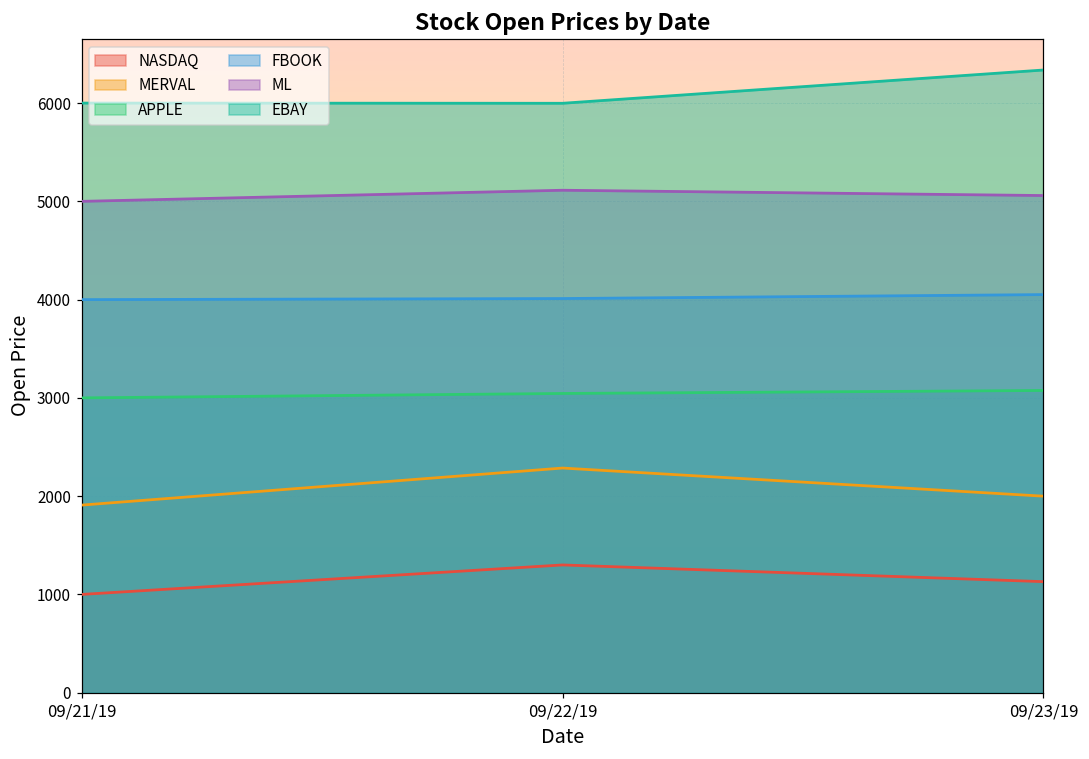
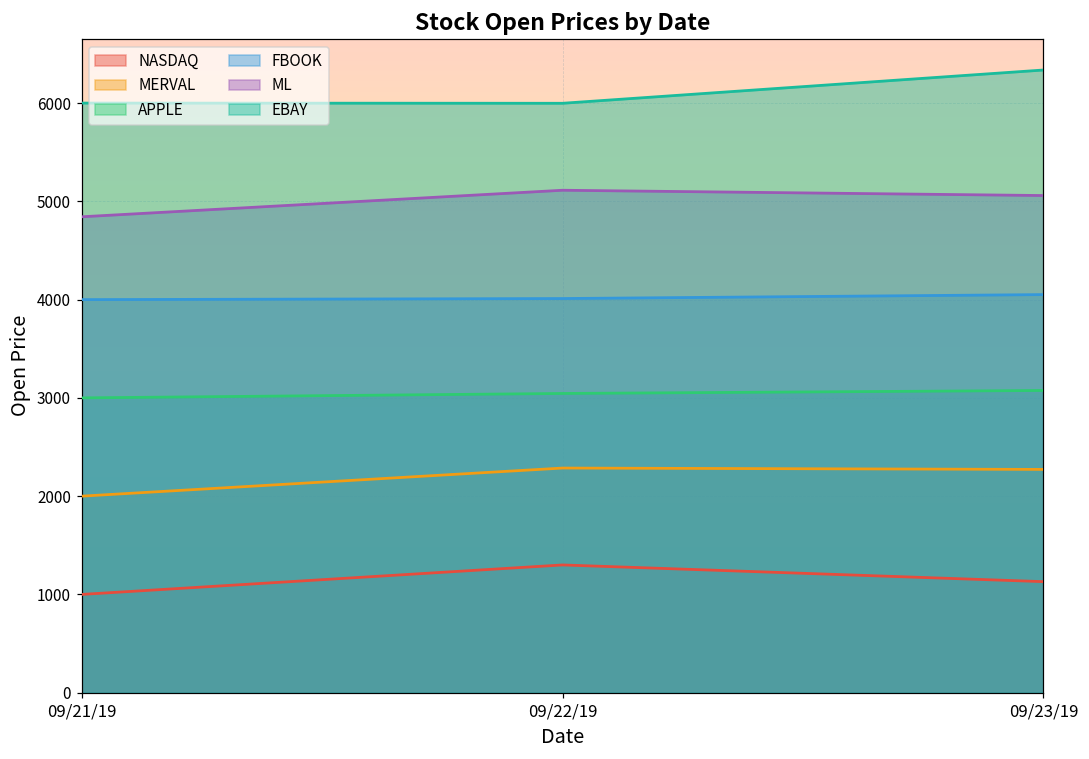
  {
    "NASDAQ": {
      "09/21/19": 1000,
      "09/22/19": 1300,
      "09/23/19": 1100
    },
    "MERVAL": {
-     "09/21/19": 1900,
+     "09/21/19": 2000,
      "09/22/19": 2300,
-     "09/23/19": 2000
+     "09/23/19": 2300
    },
    "ML": {
-     "09/21/19": 5000,
+     "09/21/19": 4800,
      "09/22/19": 5100,
      "09/23/19": 5100
    }
  }
